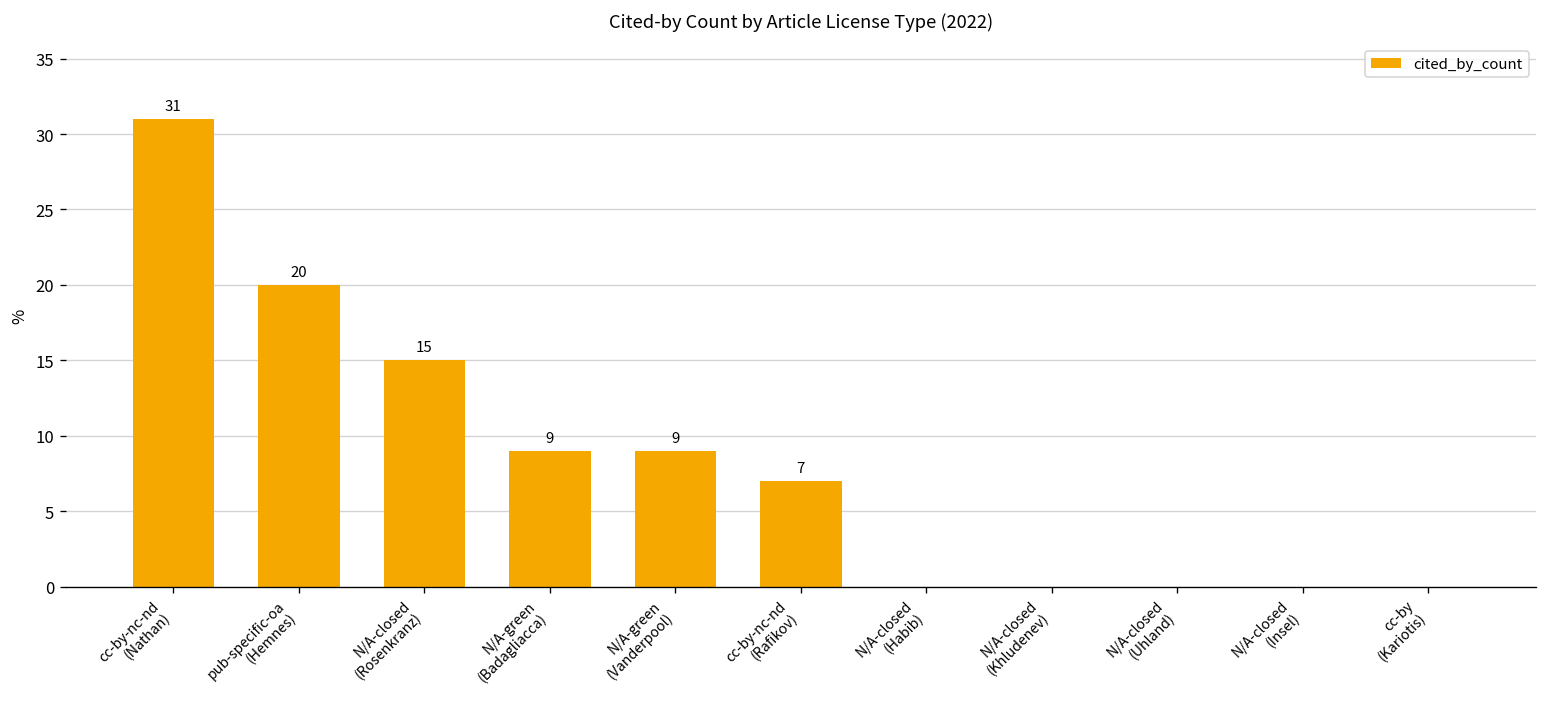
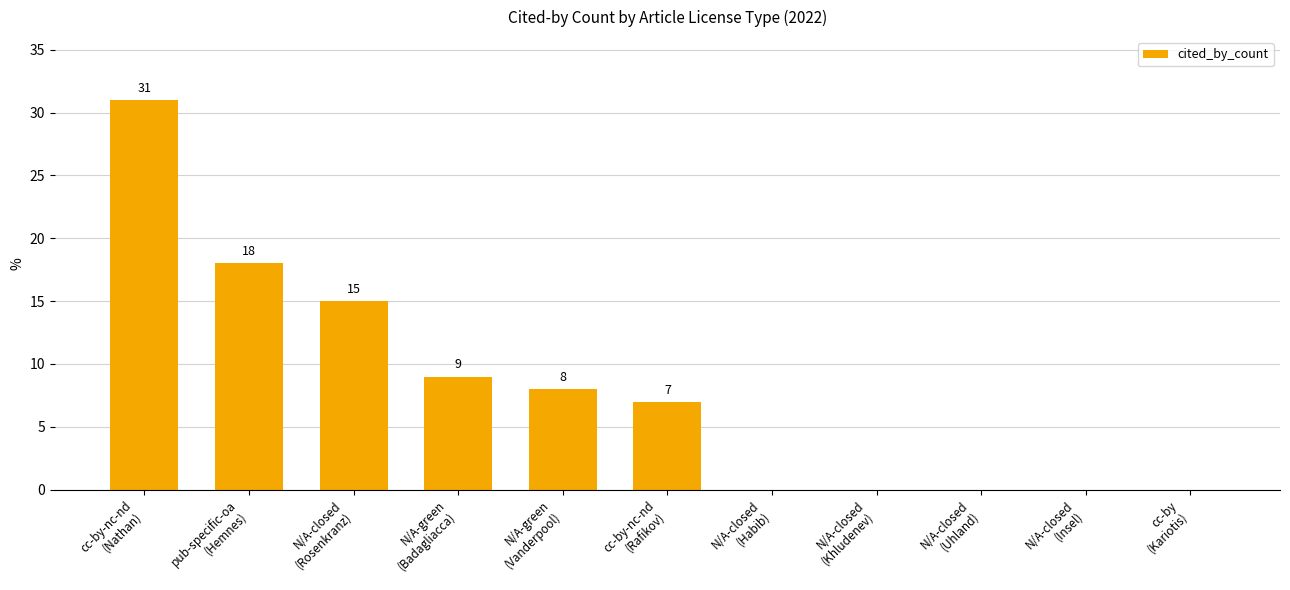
  {
    "cc-by-nc-nd (Nathan)": 31,
-   "pub-specific-oa (Hemnes)": 20,
+   "pub-specific-oa (Hemnes)": 18,
    "N/A-closed (Rosenkranz)": 15,
    "N/A-green (Badagliacca)": 9,
-   "N/A-green (Vanderpool)": 9,
+   "N/A-green (Vanderpool)": 8,
    "cc-by-nc-nd (Rafikov)": 7
  }
